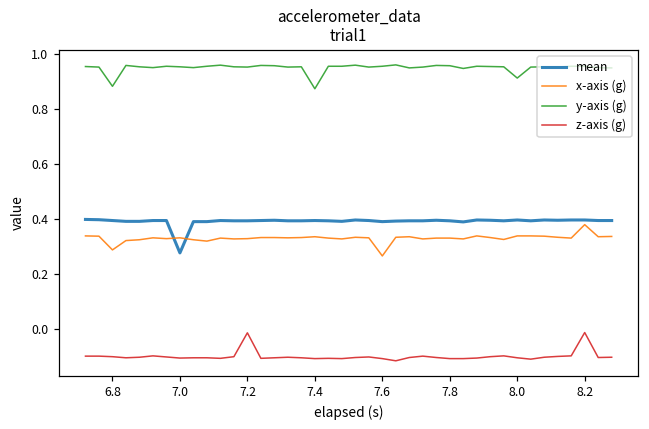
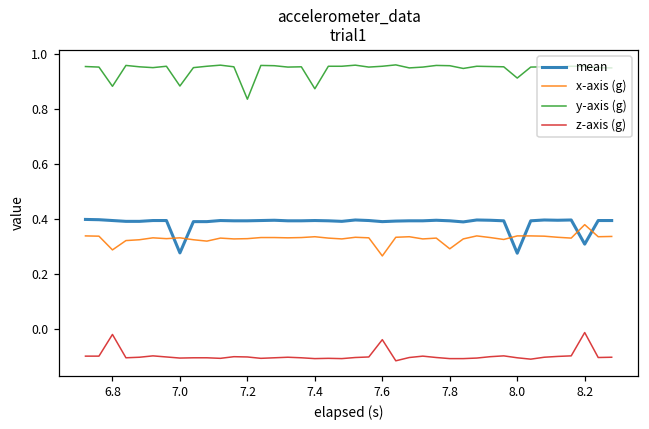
  {
    "mean": {
      "6.8": 0.40,
      "7.0": 0.28,
      "7.2": 0.39,
      "7.4": 0.40,
      "7.6": 0.39,
      "7.8": 0.39,
-     "8.0": 0.40,
-     "8.2": 0.40
+     "8.0": 0.28,
+     "8.2": 0.31
    },
    "x-axis (g)": {
      "6.8": 0.29,
      "7.0": 0.33,
      "7.2": 0.33,
      "7.4": 0.34,
      "7.6": 0.27,
-     "7.8": 0.33,
+     "7.8": 0.29,
      "8.0": 0.34,
      "8.2": 0.38
    },
    "y-axis (g)": {
      "6.8": 0.88,
-     "7.0": 0.96,
-     "7.2": 0.95,
+     "7.0": 0.89,
+     "7.2": 0.84,
      "7.4": 0.88,
      "7.6": 0.96,
      "7.8": 0.96,
      "8.0": 0.91
    },
    "z-axis (g)": {
-     "6.8": -0.10,
+     "6.8": -0.02,
      "7.0": -0.11,
-     "7.2": -0.01,
+     "7.2": -0.10,
      "7.4": -0.11,
-     "7.6": -0.11,
+     "7.6": -0.04,
      "7.8": -0.11,
      "8.0": -0.11,
      "8.2": -0.01
    }
  }
